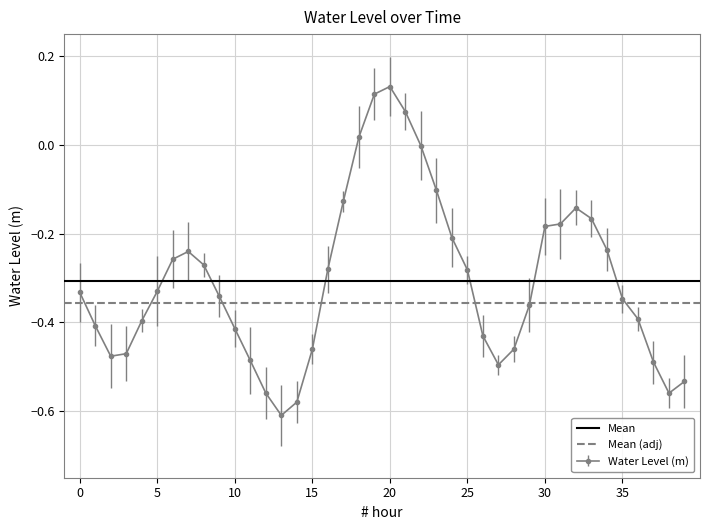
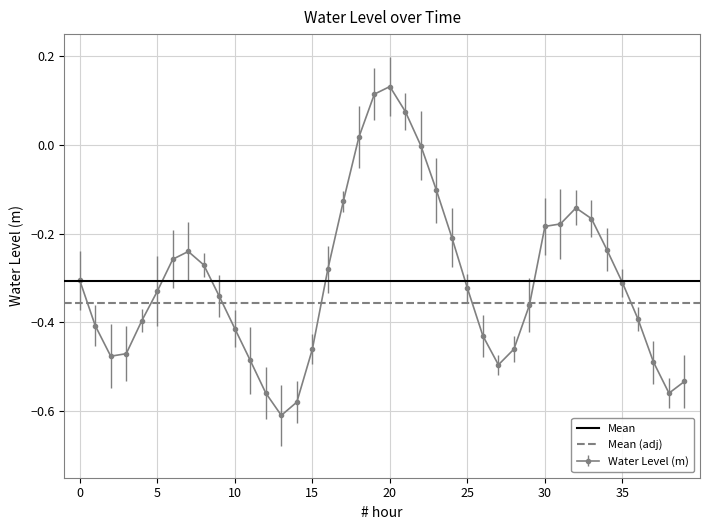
  {
-   "0": -0.33,
+   "0": -0.30,
    "5": -0.33,
    "10": -0.41,
    "15": -0.46,
    "20": 0.13,
-   "25": -0.28,
+   "25": -0.32,
    "30": -0.18,
-   "35": -0.35
+   "35": -0.31
  }
